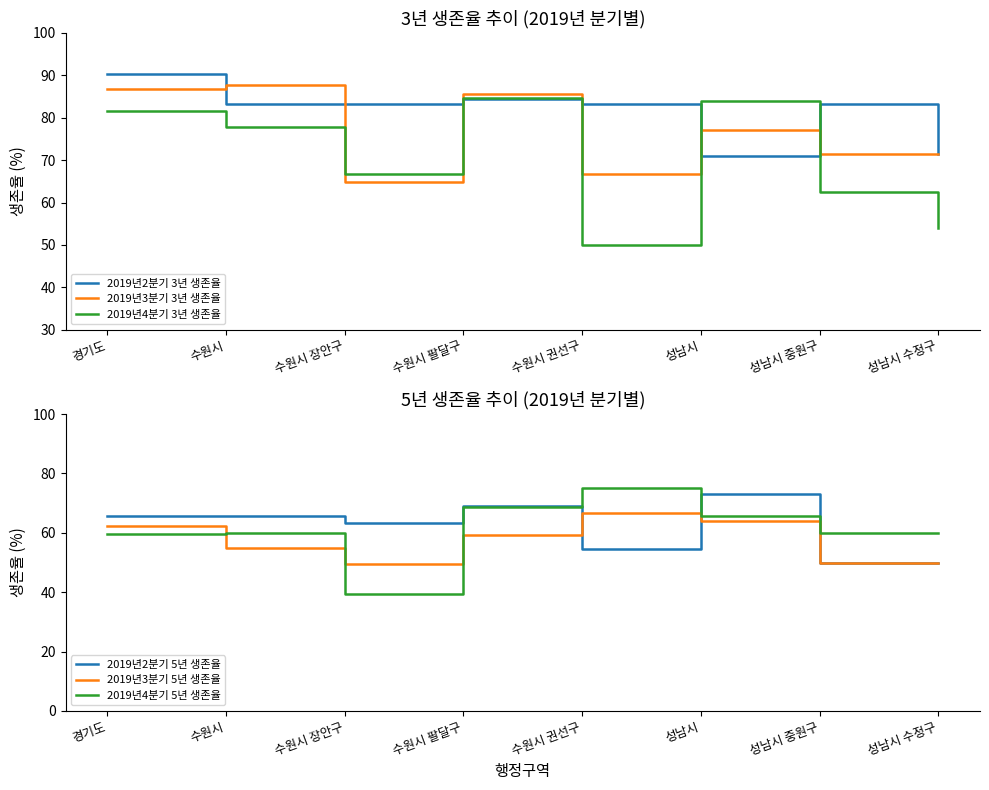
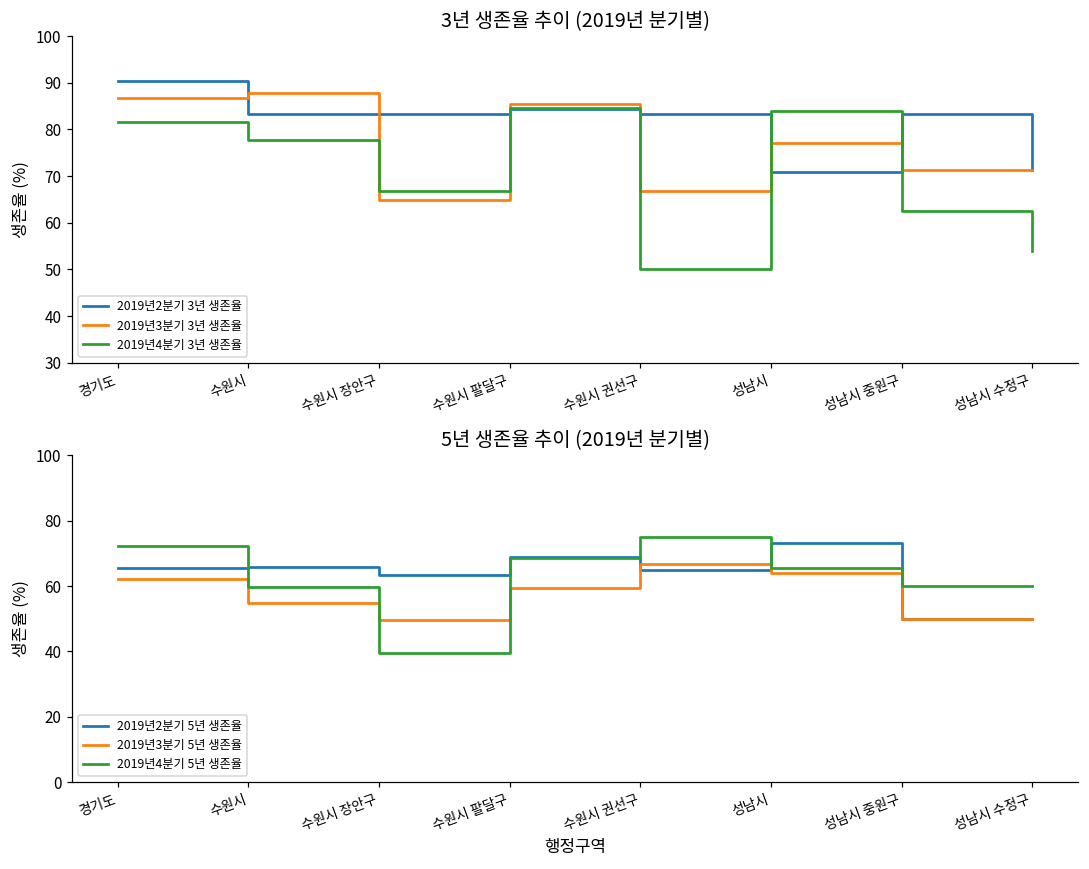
  {
    "3년 생존율 추이 (2019년 분기별)": {
      "2019년2분기 3년 생존율": {
        "경기도": 90,
        "수원시": 83,
        "수원시 장안구": 83,
        "수원시 권선구": 83,
        "성남시": 71,
        "성남시 중원구": 83
      },
      "2019년3분기 3년 생존율": {
        "경기도": 87,
        "수원시": 88,
        "수원시 장안구": 65,
        "수원시 팔달구": 86,
        "수원시 권선구": 67,
        "성남시": 77,
        "성남시 중원구": 71
      },
      "2019년4분기 3년 생존율": {
        "경기도": 82,
        "수원시": 78,
        "수원시 장안구": 67,
        "수원시 권선구": 50,
        "성남시": 84,
        "성남시 중원구": 63,
        "성남시 수정구": 54
      }
    },
    "5년 생존율 추이 (2019년 분기별)": {
      "2019년2분기 5년 생존율": {
        "경기도": 66,
        "수원시": 66,
        "수원시 장안구": 63,
-       "수원시 권선구": 55,
+       "수원시 권선구": 65,
        "성남시": 73
      },
      "2019년3분기 5년 생존율": {
        "경기도": 62,
        "수원시": 55,
        "수원시 장안구": 50,
        "수원시 팔달구": 59,
        "수원시 권선구": 67,
        "성남시": 64
      },
      "2019년4분기 5년 생존율": {
-       "경기도": 60,
+       "경기도": 72,
        "수원시": 60,
        "수원시 장안구": 39,
        "수원시 권선구": 75,
        "성남시": 66,
        "성남시 중원구": 60,
        "성남시 수정구": 60
      }
    }
  }
